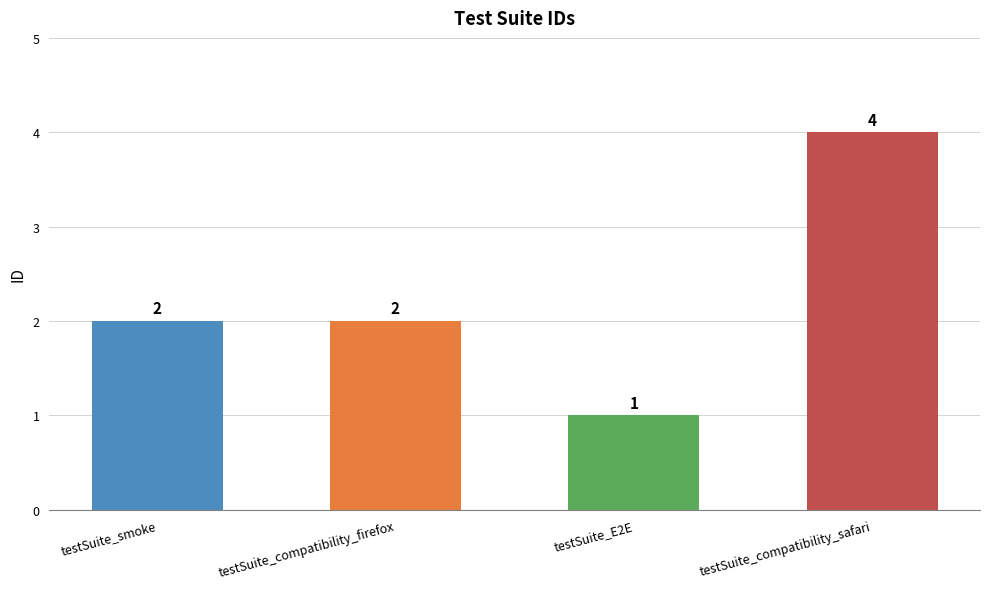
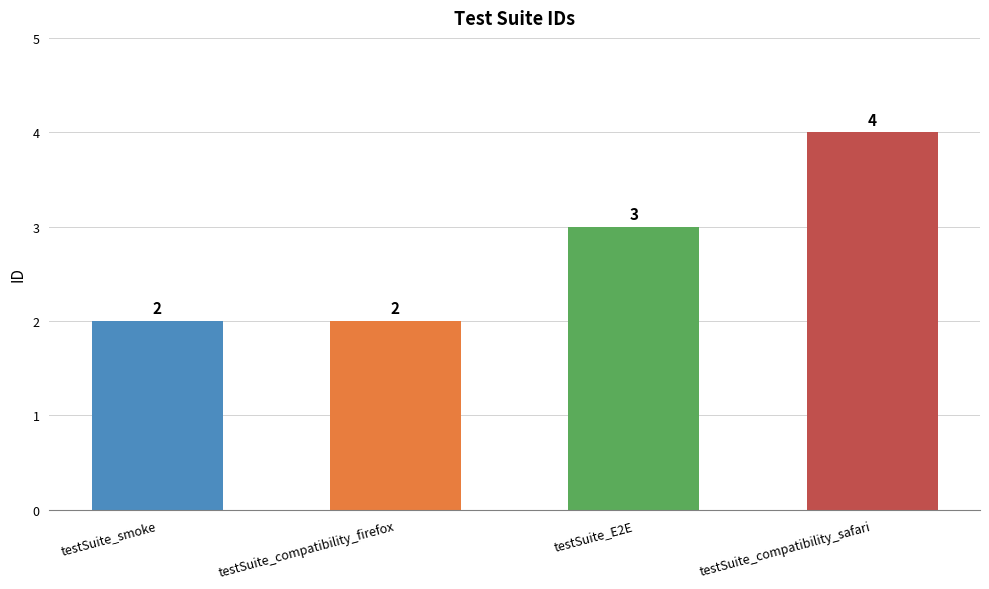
  {
    "testSuite_smoke": 2,
    "testSuite_compatibility_firefox": 2,
-   "testSuite_E2E": 1,
+   "testSuite_E2E": 3,
    "testSuite_compatibility_safari": 4
  }
